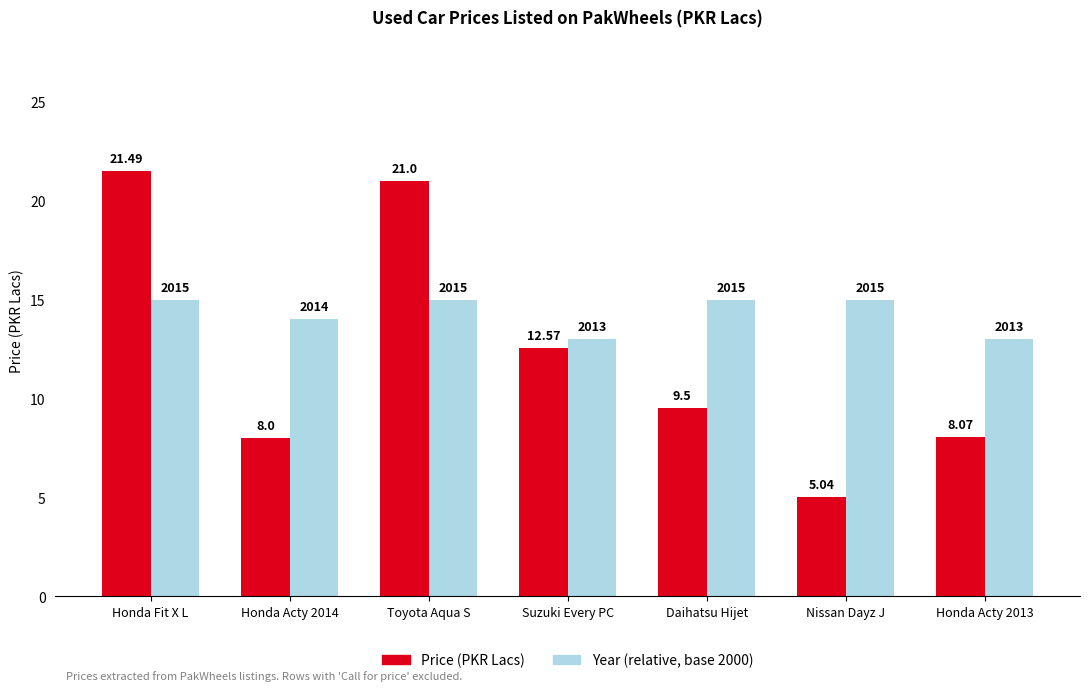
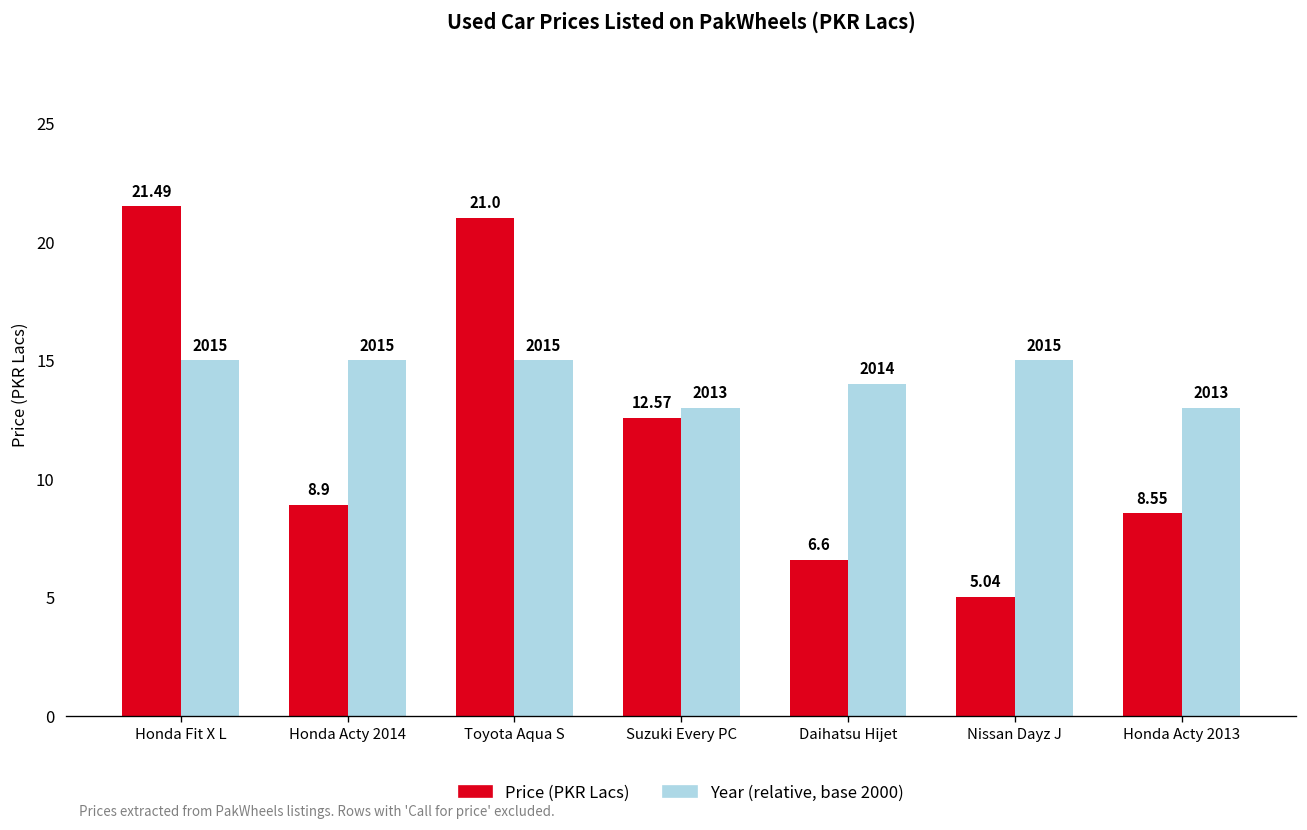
  {
    "Price (PKR Lacs)": {
      "Honda Fit X L": 21.49,
-     "Honda Acty 2014": 8.0,
+     "Honda Acty 2014": 8.9,
      "Toyota Aqua S": 21.0,
      "Suzuki Every PC": 12.57,
-     "Daihatsu Hijet": 9.5,
+     "Daihatsu Hijet": 6.6,
      "Nissan Dayz J": 5.04,
-     "Honda Acty 2013": 8.07
+     "Honda Acty 2013": 8.55
    },
    "Year (relative, base 2000)": {
-     "Honda Acty 2014": 2014,
-     "Daihatsu Hijet": 2015
+     "Honda Acty 2014": 2015,
+     "Daihatsu Hijet": 2014
    }
  }
